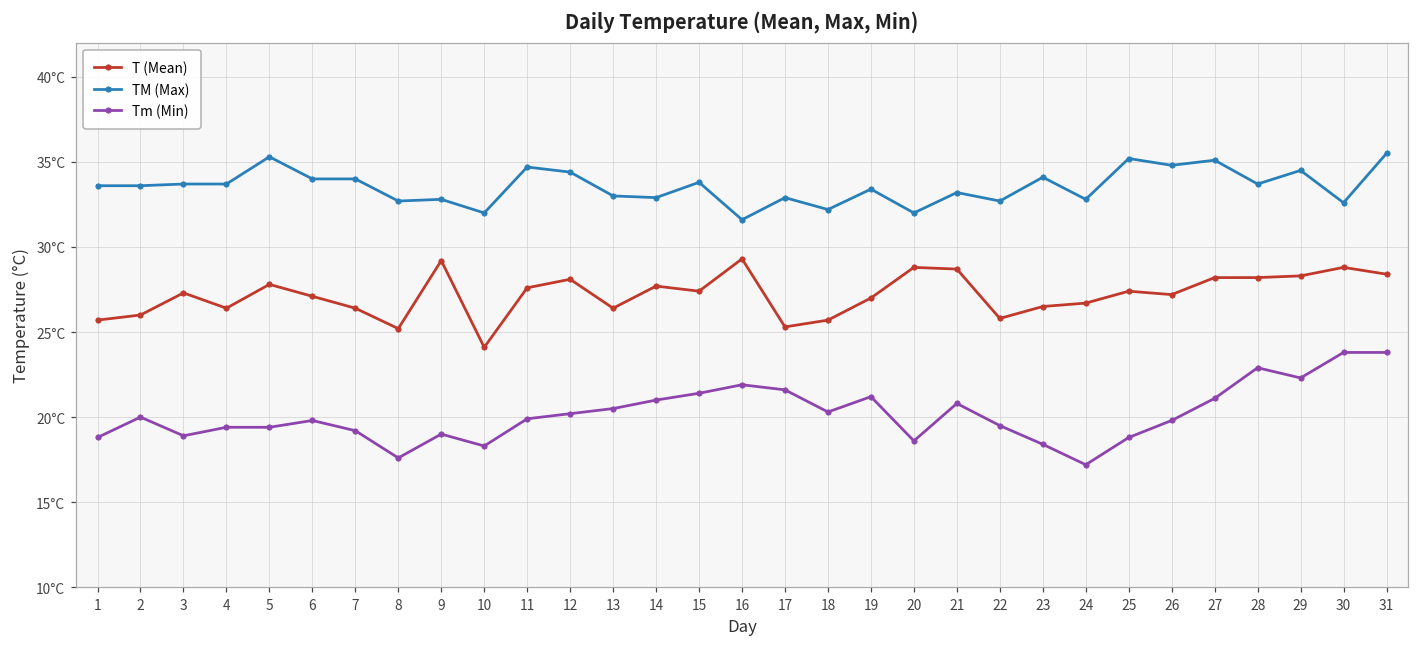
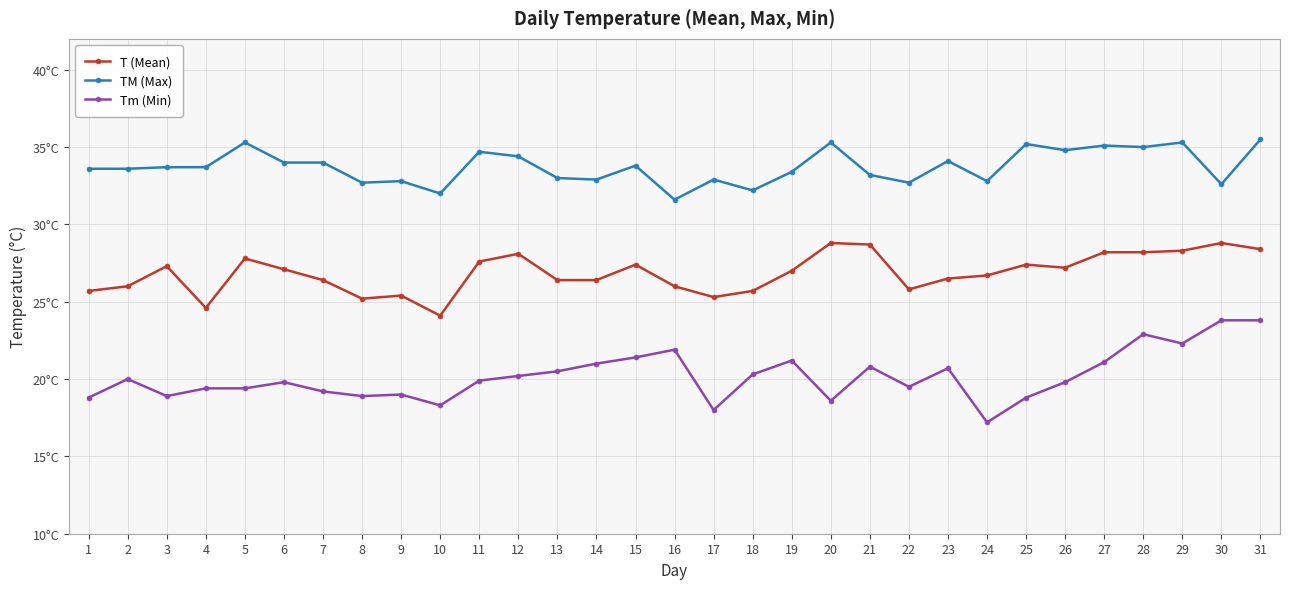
  {
    "T (Mean)": {
      "1": "25.7°C",
      "2": "26.0°C",
      "3": "27.3°C",
-     "4": "26.4°C",
+     "4": "24.6°C",
      "5": "27.8°C",
      "6": "27.1°C",
      "7": "26.4°C",
      "8": "25.2°C",
-     "9": "29.2°C",
+     "9": "25.4°C",
      "10": "24.1°C",
      "11": "27.6°C",
      "12": "28.1°C",
      "13": "26.4°C",
-     "14": "27.7°C",
+     "14": "26.4°C",
      "15": "27.4°C",
-     "16": "29.3°C",
+     "16": "26.0°C",
      "17": "25.3°C",
      "18": "25.7°C",
      "19": "27.0°C",
      "20": "28.8°C",
      "21": "28.7°C",
      "22": "25.8°C",
      "23": "26.5°C",
      "24": "26.7°C",
      "25": "27.4°C",
      "26": "27.2°C",
      "27": "28.2°C",
      "28": "28.2°C",
      "29": "28.3°C",
      "30": "28.8°C",
      "31": "28.4°C"
    },
    "TM (Max)": {
      "1": "33.6°C",
      "2": "33.6°C",
      "3": "33.7°C",
      "4": "33.7°C",
      "5": "35.3°C",
      "6": "34.0°C",
      "7": "34.0°C",
      "8": "32.7°C",
      "9": "32.8°C",
      "10": "32.0°C",
      "11": "34.7°C",
      "12": "34.4°C",
      "13": "33.0°C",
      "14": "32.9°C",
      "15": "33.8°C",
      "16": "31.6°C",
      "17": "32.9°C",
      "18": "32.2°C",
      "19": "33.4°C",
-     "20": "32.0°C",
+     "20": "35.3°C",
      "21": "33.2°C",
      "22": "32.7°C",
      "23": "34.1°C",
      "24": "32.8°C",
      "25": "35.2°C",
      "26": "34.8°C",
      "27": "35.1°C",
-     "28": "33.7°C",
-     "29": "34.5°C",
+     "28": "35.0°C",
+     "29": "35.3°C",
      "30": "32.6°C",
      "31": "35.5°C"
    },
    "Tm (Min)": {
      "1": "18.8°C",
      "2": "20.0°C",
      "3": "18.9°C",
      "4": "19.4°C",
      "5": "19.4°C",
      "6": "19.8°C",
      "7": "19.2°C",
-     "8": "17.6°C",
+     "8": "18.9°C",
      "9": "19.0°C",
      "10": "18.3°C",
      "11": "19.9°C",
      "12": "20.2°C",
      "13": "20.5°C",
      "14": "21.0°C",
      "15": "21.4°C",
      "16": "21.9°C",
-     "17": "21.6°C",
+     "17": "18.0°C",
      "18": "20.3°C",
      "19": "21.2°C",
      "20": "18.6°C",
      "21": "20.8°C",
      "22": "19.5°C",
-     "23": "18.4°C",
+     "23": "20.7°C",
      "24": "17.2°C",
      "25": "18.8°C",
      "26": "19.8°C",
      "27": "21.1°C",
      "28": "22.9°C",
      "29": "22.3°C",
      "30": "23.8°C",
      "31": "23.8°C"
    }
  }
